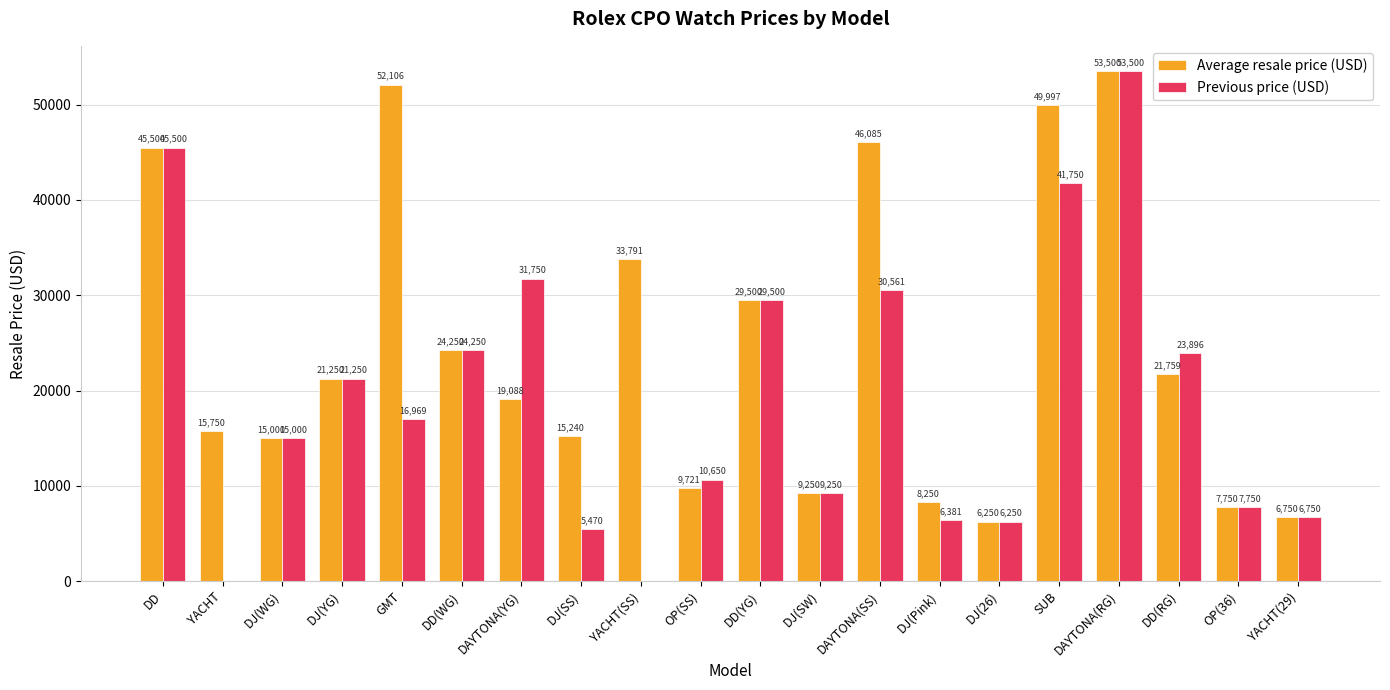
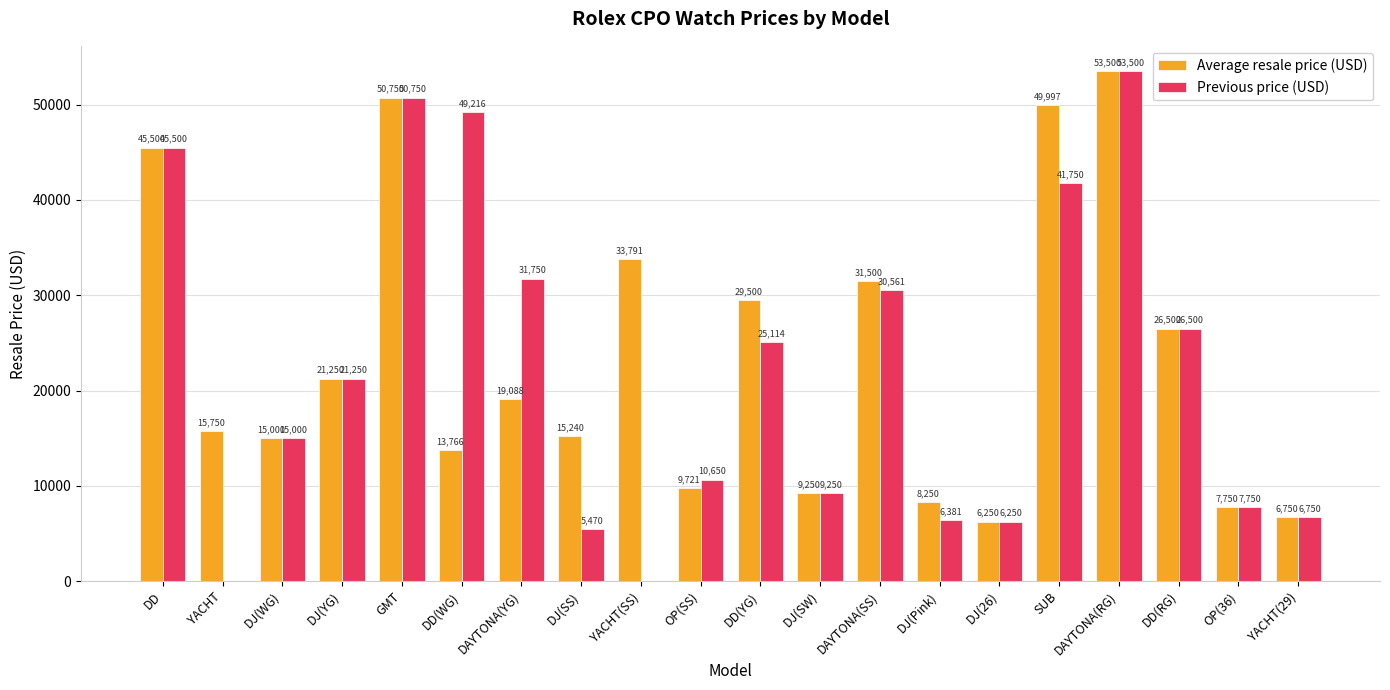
  {
    "Average resale price (USD)": {
      "YACHT": "15,750",
-     "GMT": "52,106",
-     "DD(WG)": "24,250",
+     "GMT": "50,750",
+     "DD(WG)": "13,766",
      "DAYTONA(YG)": "19,088",
      "DJ(SS)": "15,240",
      "YACHT(SS)": "33,791",
      "OP(SS)": "9,721",
      "DJ(SW)": "9,250",
-     "DAYTONA(SS)": "46,085",
+     "DAYTONA(SS)": "31,500",
      "DJ(Pink)": "8,250",
      "DJ(26)": "6,250",
      "SUB": "49,997",
-     "DD(RG)": "21,759",
+     "DD(RG)": "26,500",
      "OP(36)": "7,750",
      "YACHT(29)": "6,750"
    },
    "Previous price (USD)": {
-     "GMT": "16,969",
-     "DD(WG)": "24,250",
+     "GMT": "50,750",
+     "DD(WG)": "49,216",
      "DAYTONA(YG)": "31,750",
      "DJ(SS)": "5,470",
      "OP(SS)": "10,650",
-     "DD(YG)": "29,500",
+     "DD(YG)": "25,114",
      "DJ(SW)": "9,250",
      "DAYTONA(SS)": "30,561",
      "DJ(Pink)": "6,381",
      "DJ(26)": "6,250",
      "SUB": "41,750",
-     "DD(RG)": "23,896",
+     "DD(RG)": "26,500",
      "OP(36)": "7,750",
      "YACHT(29)": "6,750"
    }
  }
